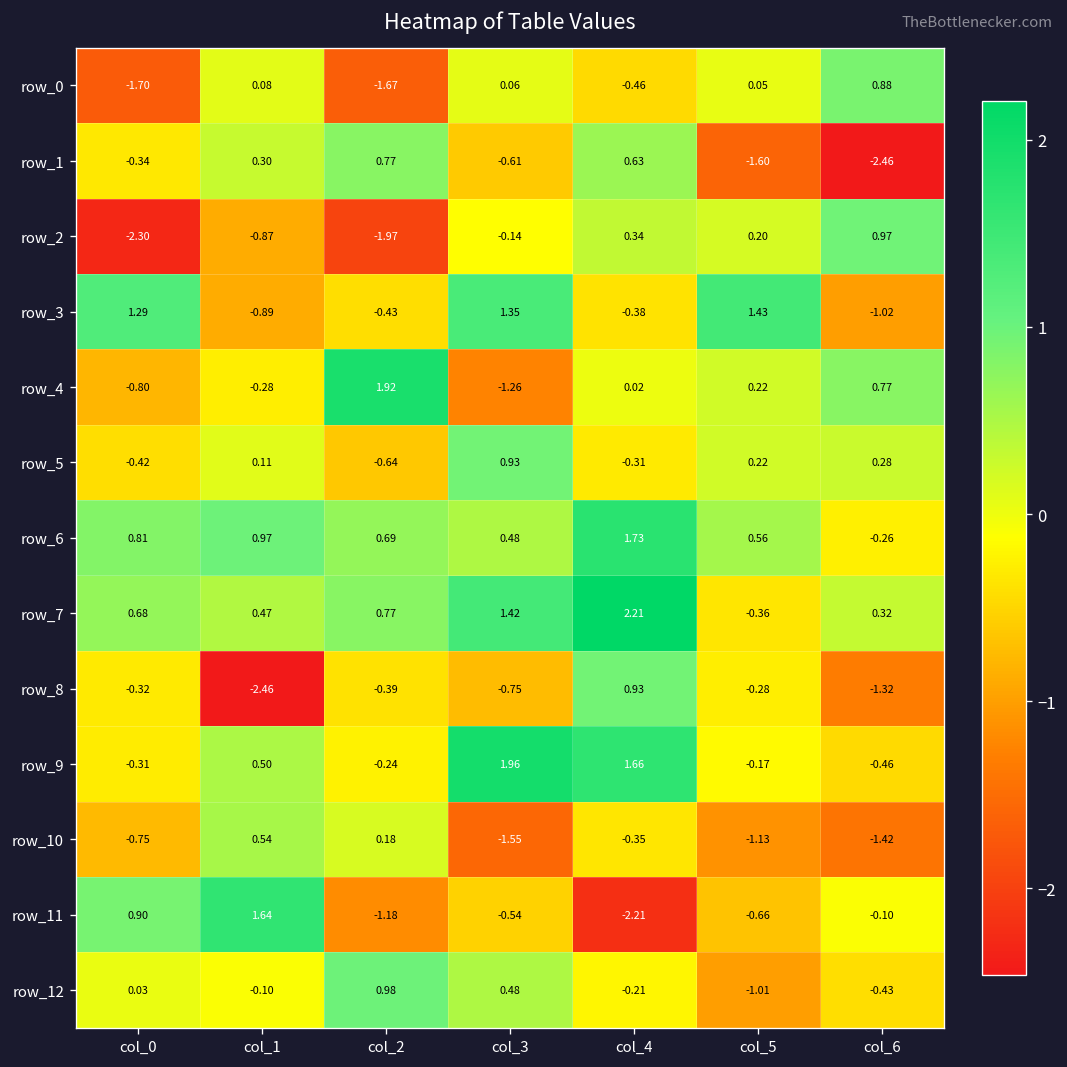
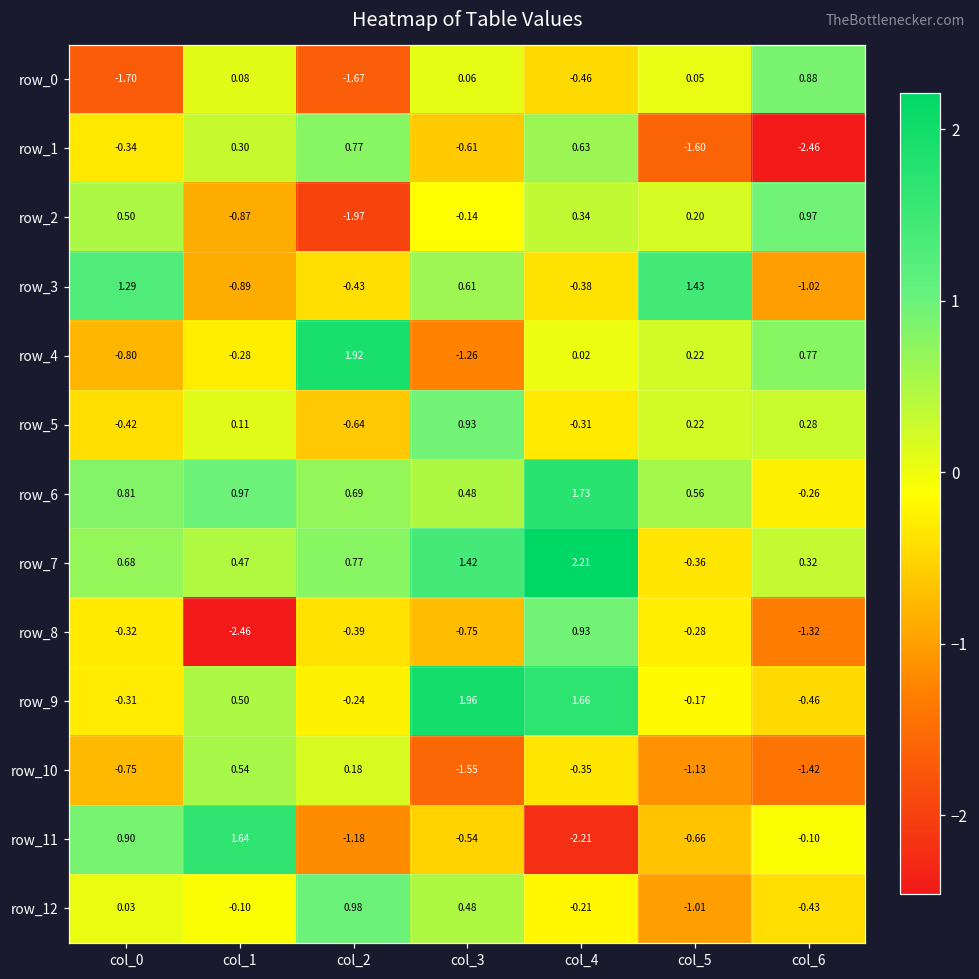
  {
    "row_0": {
      "col_0": -1.70,
      "col_1": 0.08,
      "col_2": -1.67,
      "col_3": 0.06,
      "col_4": -0.46,
      "col_5": 0.05,
      "col_6": 0.88
    },
    "row_1": {
      "col_0": -0.34,
      "col_1": 0.30,
      "col_2": 0.77,
      "col_3": -0.61,
      "col_4": 0.63,
      "col_5": -1.60,
      "col_6": -2.46
    },
    "row_2": {
-     "col_0": -2.30,
+     "col_0": 0.50,
      "col_1": -0.87,
      "col_2": -1.97,
      "col_3": -0.14,
      "col_4": 0.34,
      "col_5": 0.20,
      "col_6": 0.97
    },
    "row_3": {
      "col_0": 1.29,
      "col_1": -0.89,
      "col_2": -0.43,
-     "col_3": 1.35,
+     "col_3": 0.61,
      "col_4": -0.38,
      "col_5": 1.43,
      "col_6": -1.02
    },
    "row_4": {
      "col_0": -0.80,
      "col_1": -0.28,
      "col_2": 1.92,
      "col_3": -1.26,
      "col_4": 0.02,
      "col_5": 0.22,
      "col_6": 0.77
    },
    "row_5": {
      "col_0": -0.42,
      "col_1": 0.11,
      "col_2": -0.64,
      "col_3": 0.93,
      "col_4": -0.31,
      "col_5": 0.22,
      "col_6": 0.28
    },
    "row_6": {
      "col_0": 0.81,
      "col_1": 0.97,
      "col_2": 0.69,
      "col_3": 0.48,
      "col_4": 1.73,
      "col_5": 0.56,
      "col_6": -0.26
    },
    "row_7": {
      "col_0": 0.68,
      "col_1": 0.47,
      "col_2": 0.77,
      "col_3": 1.42,
      "col_4": 2.21,
      "col_5": -0.36,
      "col_6": 0.32
    },
    "row_8": {
      "col_0": -0.32,
      "col_1": -2.46,
      "col_2": -0.39,
      "col_3": -0.75,
      "col_4": 0.93,
      "col_5": -0.28,
      "col_6": -1.32
    },
    "row_9": {
      "col_0": -0.31,
      "col_1": 0.50,
      "col_2": -0.24,
      "col_3": 1.96,
      "col_4": 1.66,
      "col_5": -0.17,
      "col_6": -0.46
    },
    "row_10": {
      "col_0": -0.75,
      "col_1": 0.54,
      "col_2": 0.18,
      "col_3": -1.55,
      "col_4": -0.35,
      "col_5": -1.13,
      "col_6": -1.42
    },
    "row_11": {
      "col_0": 0.90,
      "col_1": 1.64,
      "col_2": -1.18,
      "col_3": -0.54,
      "col_4": -2.21,
      "col_5": -0.66,
      "col_6": -0.10
    },
    "row_12": {
      "col_0": 0.03,
      "col_1": -0.10,
      "col_2": 0.98,
      "col_3": 0.48,
      "col_4": -0.21,
      "col_5": -1.01,
      "col_6": -0.43
    }
  }
